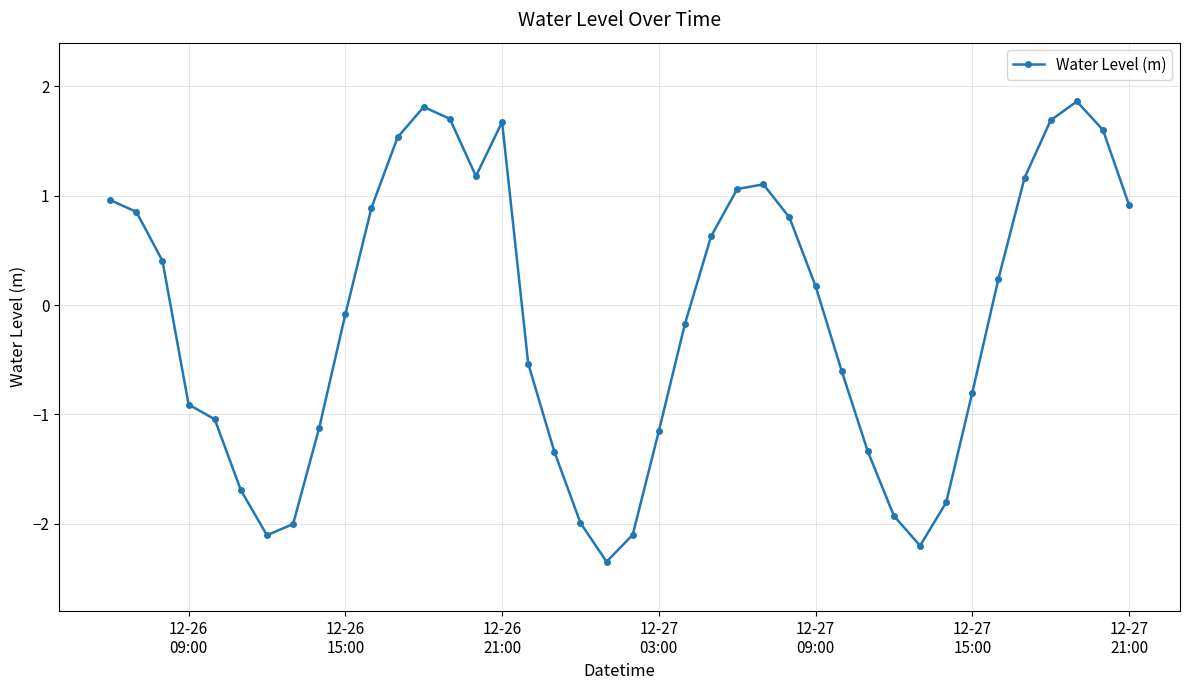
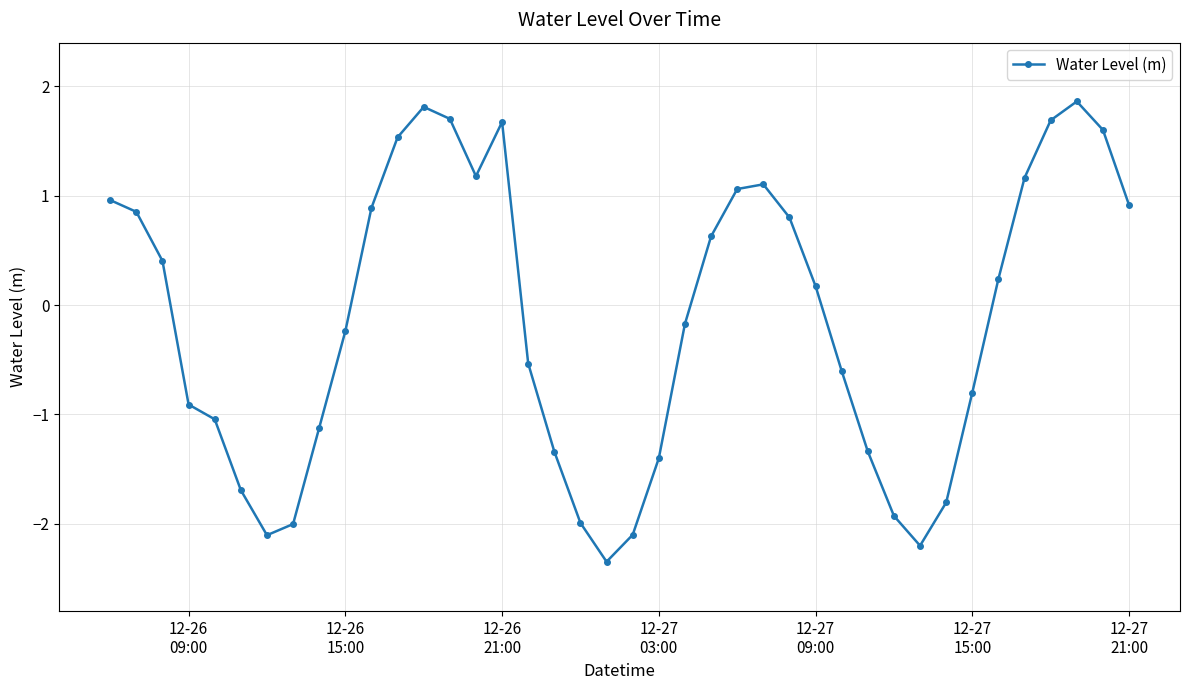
  {
    "12-26 09:00": -0.91,
-   "12-26 15:00": -0.09,
+   "12-26 15:00": -0.24,
    "12-26 21:00": 1.67,
-   "12-27 03:00": -1.15,
+   "12-27 03:00": -1.40,
    "12-27 09:00": 0.17,
    "12-27 15:00": -0.80,
    "12-27 21:00": 0.91
  }
